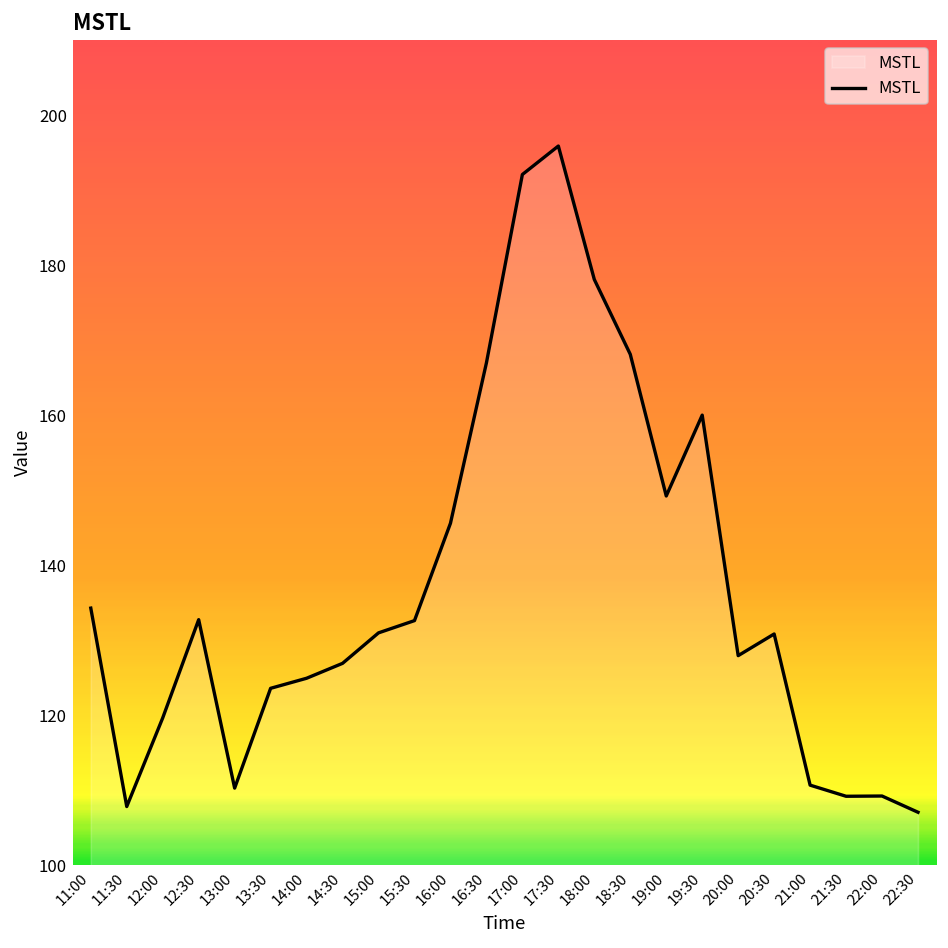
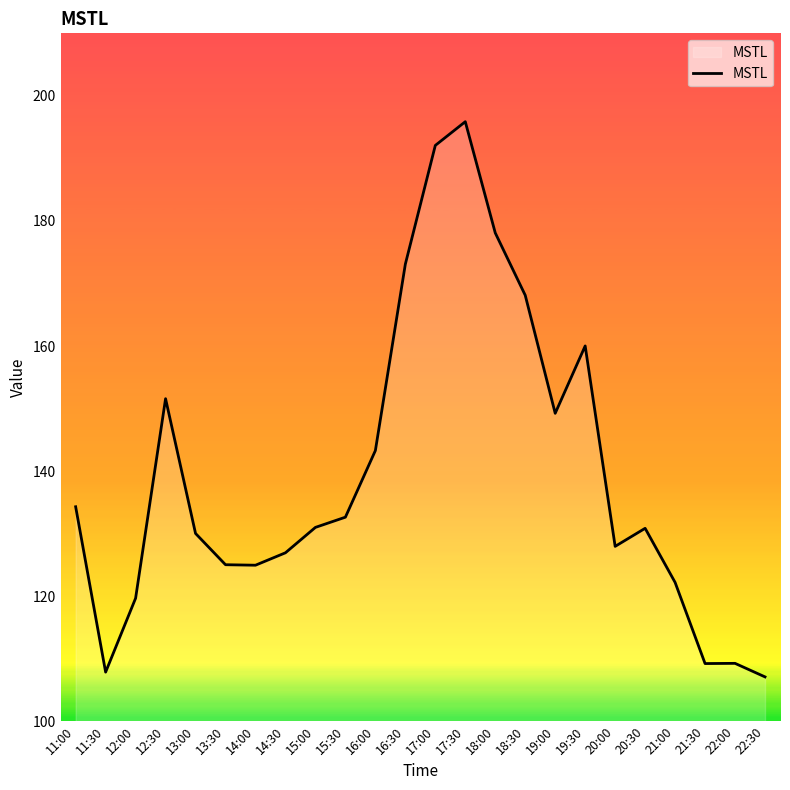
  {
    "11:00": 134,
    "11:30": 108,
    "12:00": 120,
-   "12:30": 133,
-   "13:00": 110,
-   "13:30": 124,
+   "12:30": 152,
+   "13:00": 130,
+   "13:30": 125,
    "14:00": 125,
    "14:30": 127,
    "15:00": 131,
    "15:30": 133,
-   "16:00": 146,
-   "16:30": 167,
+   "16:00": 143,
+   "16:30": 173,
    "17:00": 192,
    "17:30": 196,
    "18:00": 178,
    "18:30": 168,
    "19:00": 149,
    "19:30": 160,
    "20:00": 128,
    "20:30": 131,
-   "21:00": 111,
+   "21:00": 122,
    "21:30": 109,
    "22:00": 109,
    "22:30": 107
  }
